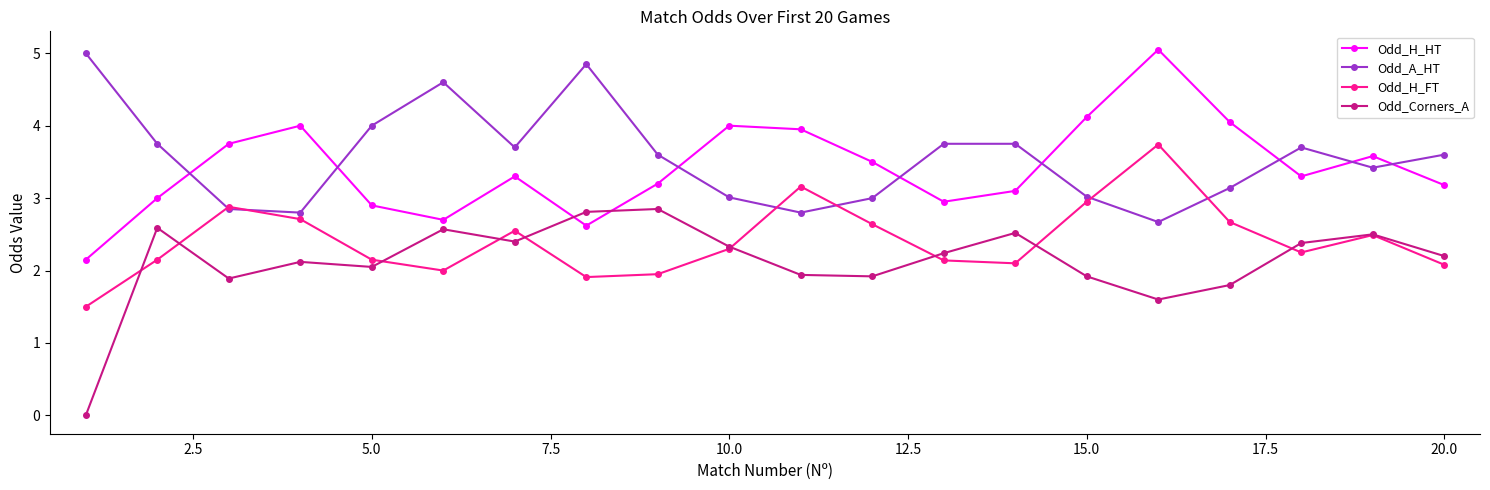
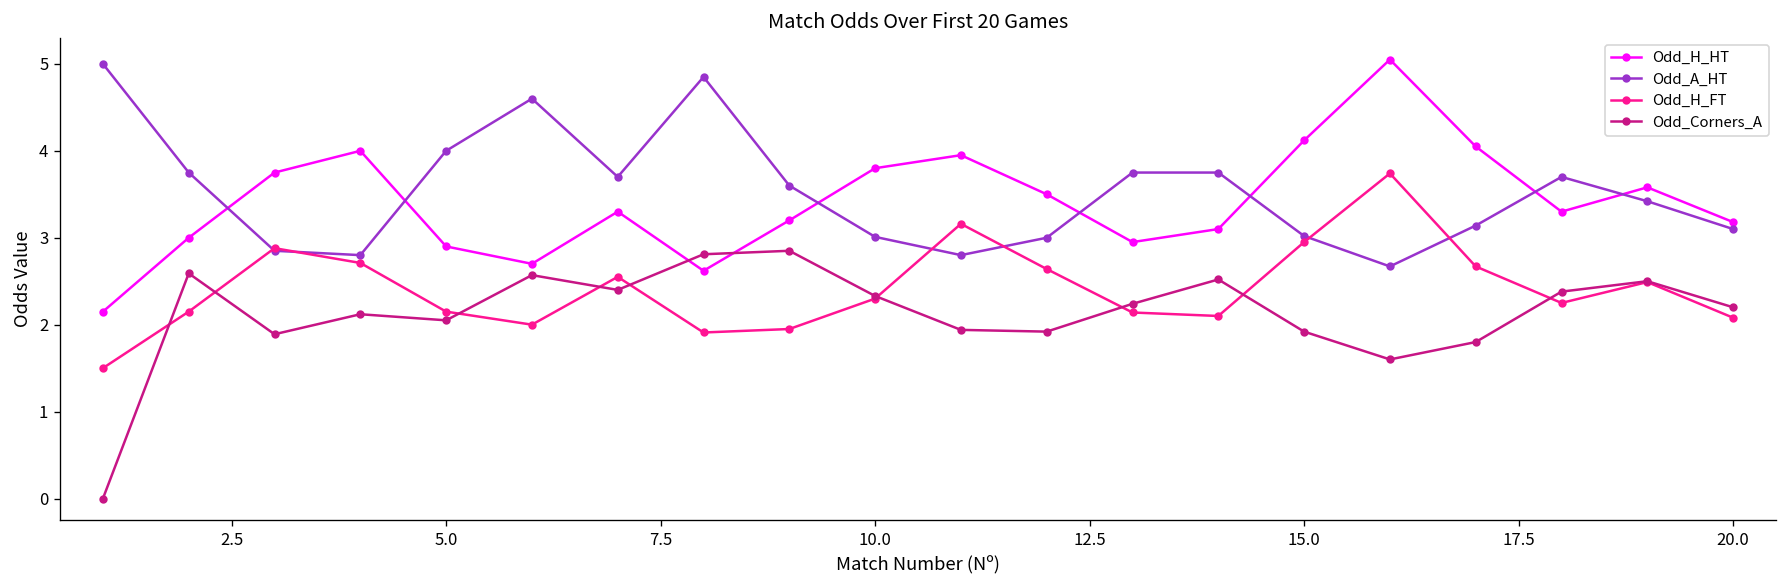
  {
    "Odd_H_HT": {
      "5.0": 2.9,
-     "10.0": 4.0,
+     "10.0": 3.8,
      "15.0": 4.1,
      "20.0": 3.2
    },
    "Odd_A_HT": {
      "5.0": 4.0,
      "10.0": 3.0,
      "15.0": 3.0,
-     "20.0": 3.6
+     "20.0": 3.1
    }
  }
